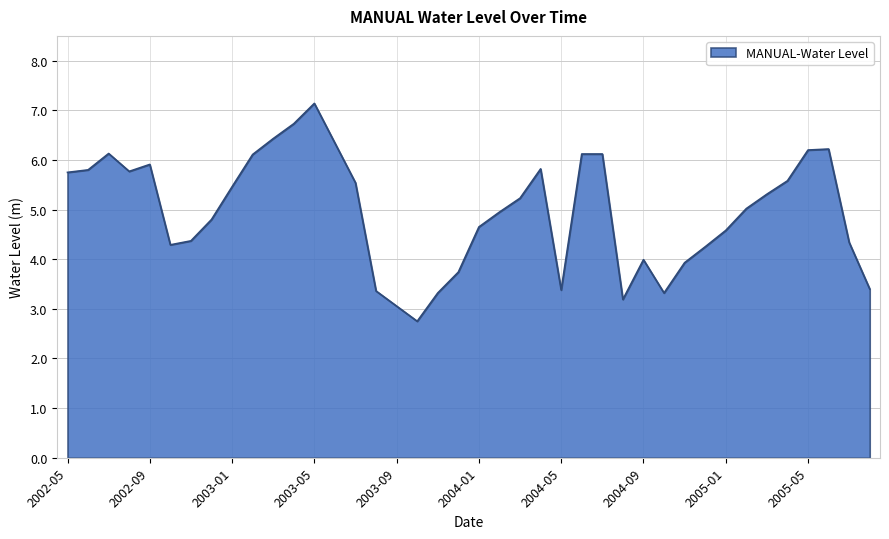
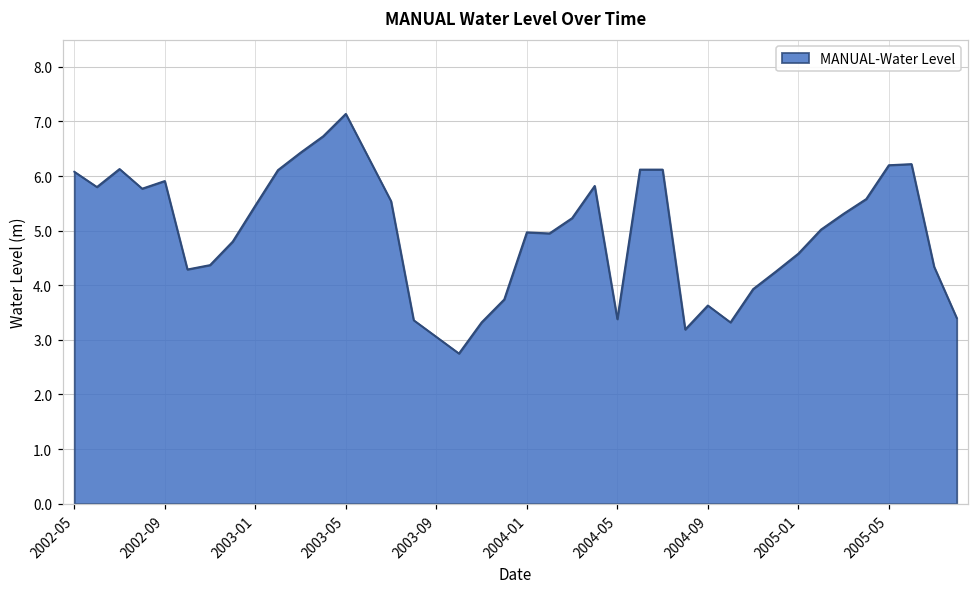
  {
-   "2002-05": 5.8,
+   "2002-05": 6.1,
    "2002-09": 5.9,
    "2003-01": 5.5,
    "2003-05": 7.1,
    "2003-09": 3.1,
-   "2004-01": 4.7,
+   "2004-01": 5.0,
    "2004-05": 3.4,
-   "2004-09": 4.0,
+   "2004-09": 3.6,
    "2005-01": 4.6,
    "2005-05": 6.2
  }
